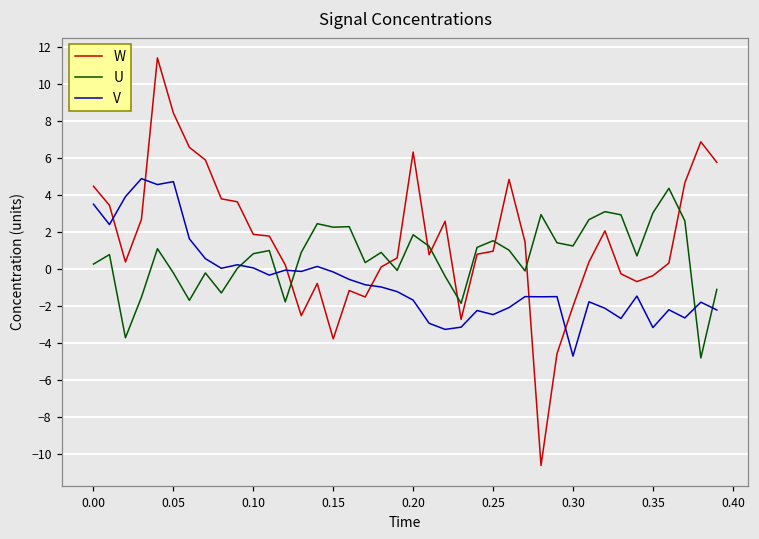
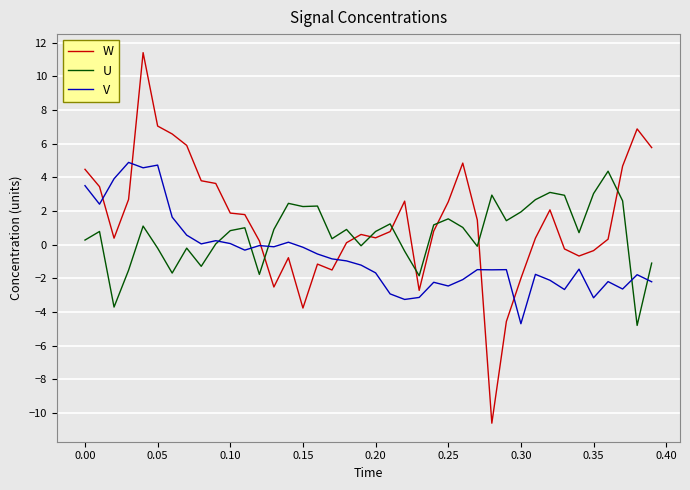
  {
    "W": {
      "0.00": 4.5,
-     "0.05": 8.4,
+     "0.05": 7.1,
      "0.10": 1.9,
      "0.15": -3.8,
-     "0.20": 6.3,
-     "0.25": 1.0,
+     "0.20": 0.4,
+     "0.25": 2.5,
      "0.30": -2.0,
      "0.35": -0.3
    },
    "U": {
      "0.00": 0.3,
      "0.05": -0.2,
      "0.10": 0.8,
      "0.15": 2.3,
-     "0.20": 1.9,
+     "0.20": 0.8,
      "0.25": 1.5,
-     "0.30": 1.3,
+     "0.30": 2.0,
      "0.35": 3.0
    },
    "V": {
      "0.00": 3.5,
      "0.05": 4.7,
      "0.10": 0.1,
      "0.15": -0.1,
      "0.20": -1.7,
      "0.25": -2.4,
      "0.30": -4.7,
      "0.35": -3.1
    }
  }
